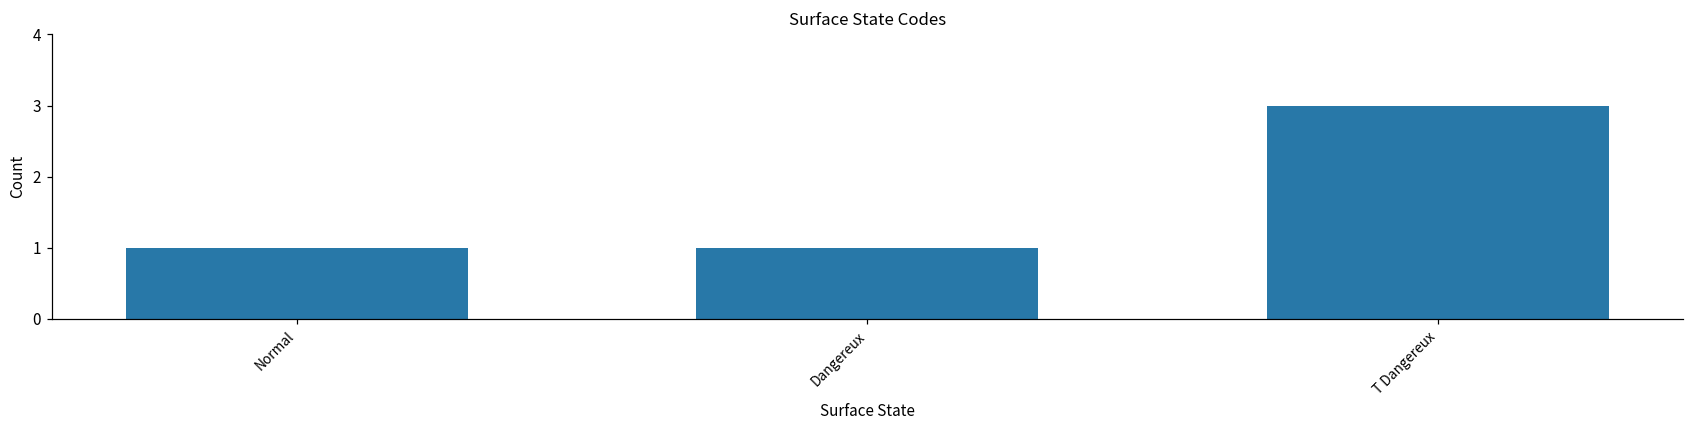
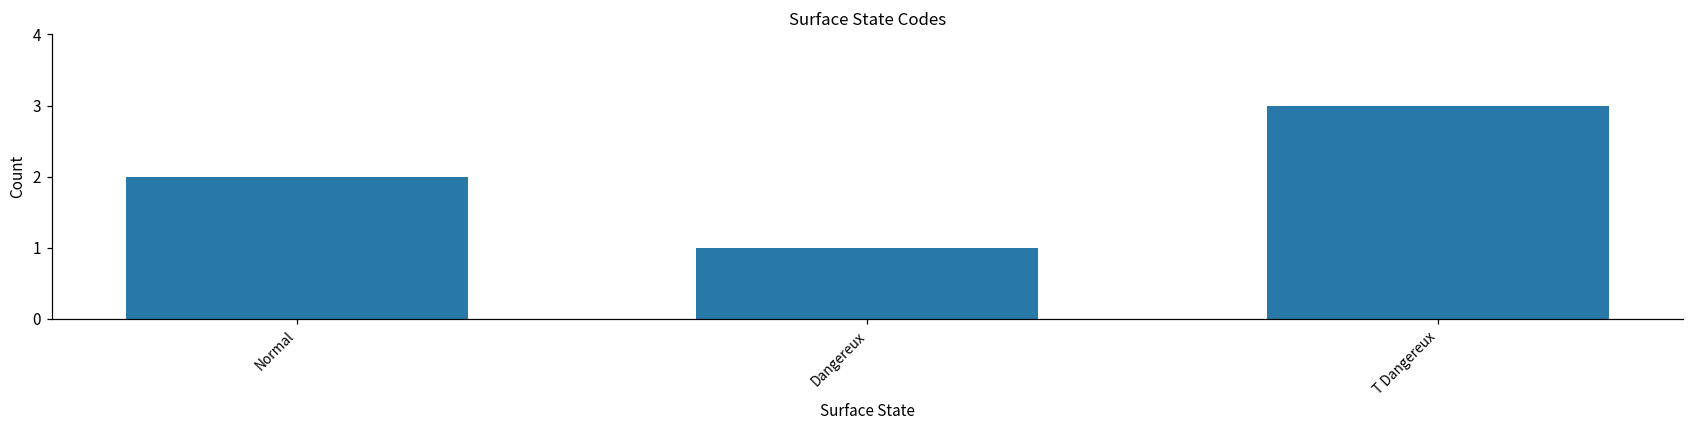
  {
-   "Normal": 1,
+   "Normal": 2,
    "Dangereux": 1,
    "T Dangereux": 3
  }
